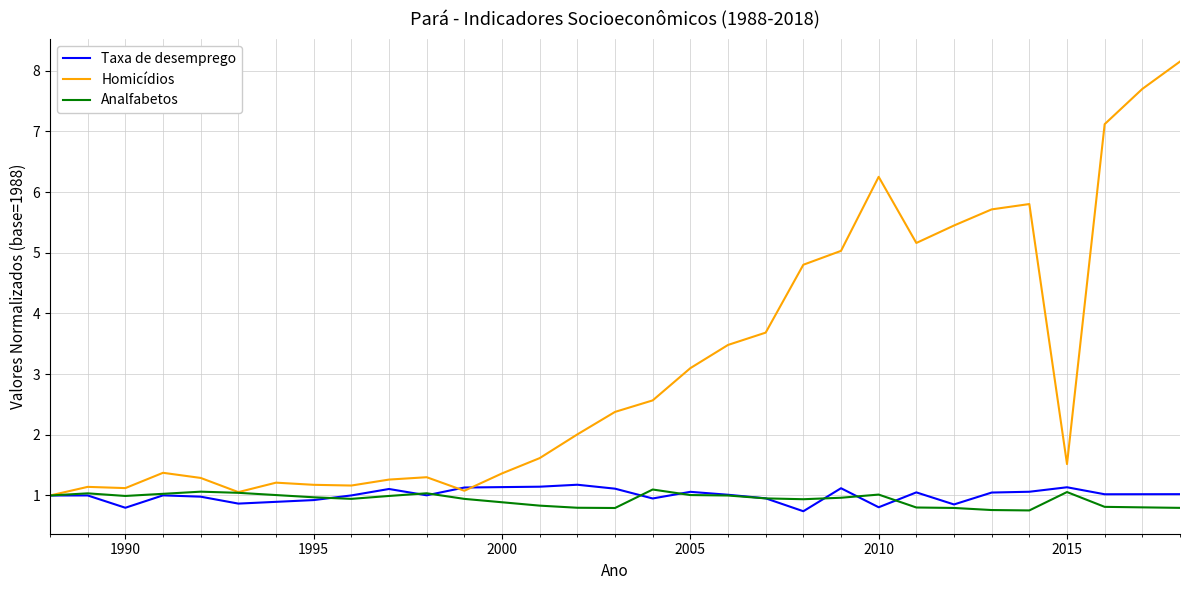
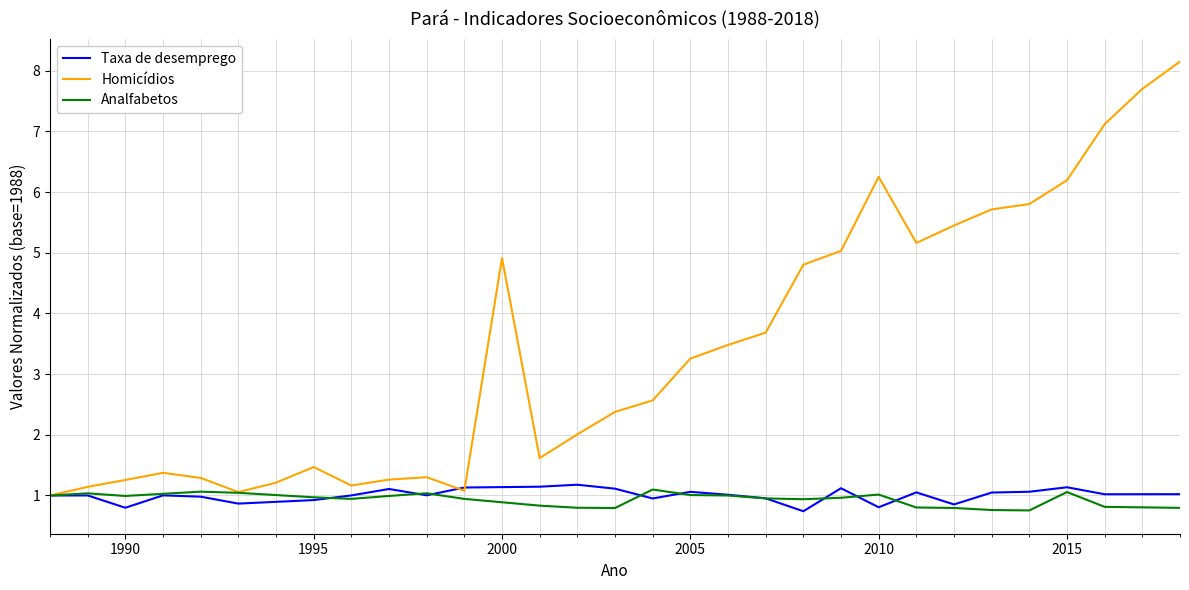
  {
    "Taxa de desemprego": {
      "1990": 0.8,
      "1995": 0.9,
      "2000": 1.1,
      "2005": 1.1,
      "2010": 0.8,
      "2015": 1.1
    },
    "Homicídios": {
-     "1990": 1.1,
-     "1995": 1.2,
-     "2000": 1.4,
-     "2005": 3.1,
+     "1990": 1.3,
+     "1995": 1.5,
+     "2000": 4.9,
+     "2005": 3.3,
      "2010": 6.3,
-     "2015": 1.5
+     "2015": 6.2
    },
    "Analfabetos": {
      "1990": 1.0,
      "1995": 1.0,
      "2000": 0.9,
      "2005": 1.0,
      "2010": 1.0,
      "2015": 1.1
    }
  }
